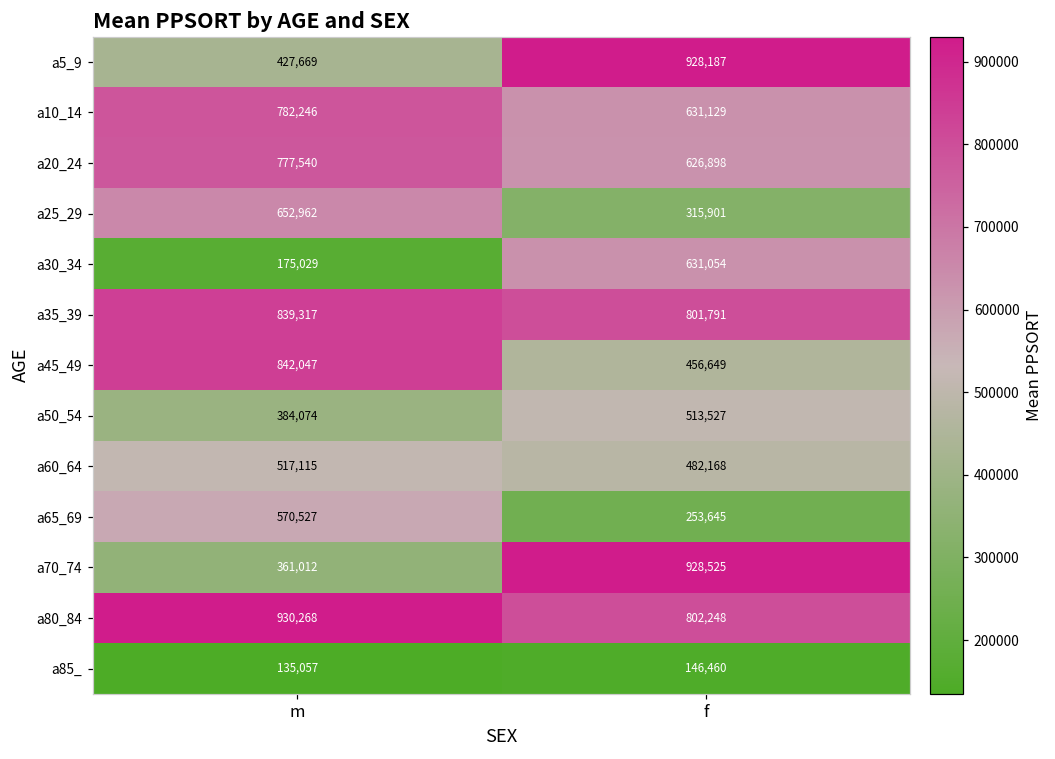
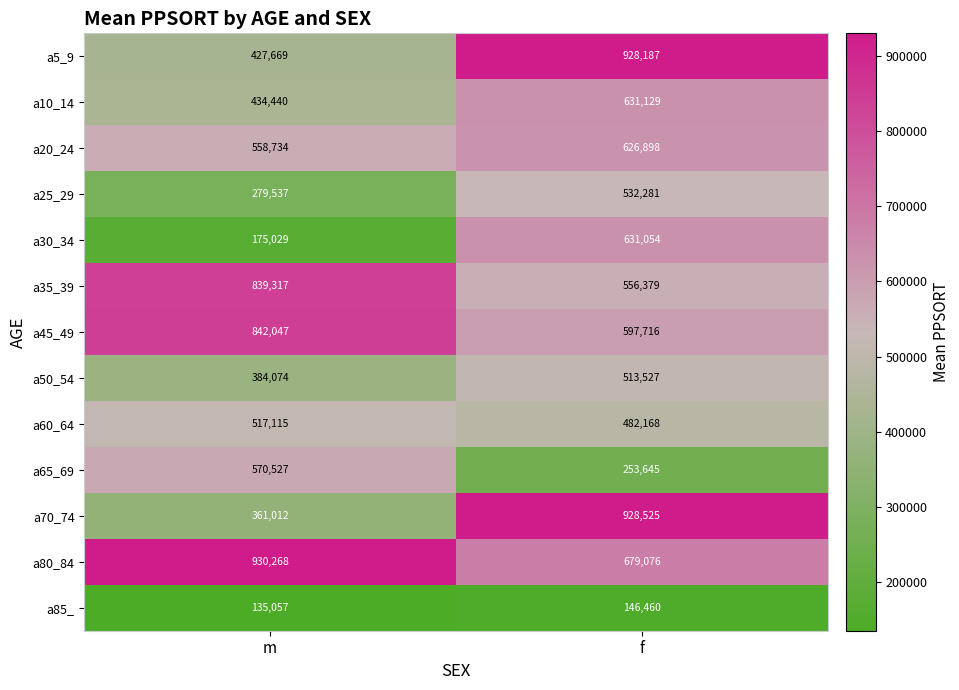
  {
    "a5_9": {
      "m": "427,669",
      "f": "928,187"
    },
    "a10_14": {
-     "m": "782,246",
+     "m": "434,440",
      "f": "631,129"
    },
    "a20_24": {
-     "m": "777,540",
+     "m": "558,734",
      "f": "626,898"
    },
    "a25_29": {
-     "m": "652,962",
-     "f": "315,901"
+     "m": "279,537",
+     "f": "532,281"
    },
    "a30_34": {
      "m": "175,029",
      "f": "631,054"
    },
    "a35_39": {
      "m": "839,317",
-     "f": "801,791"
+     "f": "556,379"
    },
    "a45_49": {
      "m": "842,047",
-     "f": "456,649"
+     "f": "597,716"
    },
    "a50_54": {
      "m": "384,074",
      "f": "513,527"
    },
    "a60_64": {
      "m": "517,115",
      "f": "482,168"
    },
    "a65_69": {
      "m": "570,527",
      "f": "253,645"
    },
    "a70_74": {
      "m": "361,012",
      "f": "928,525"
    },
    "a80_84": {
      "m": "930,268",
-     "f": "802,248"
+     "f": "679,076"
    },
    "a85_": {
      "m": "135,057",
      "f": "146,460"
    }
  }
